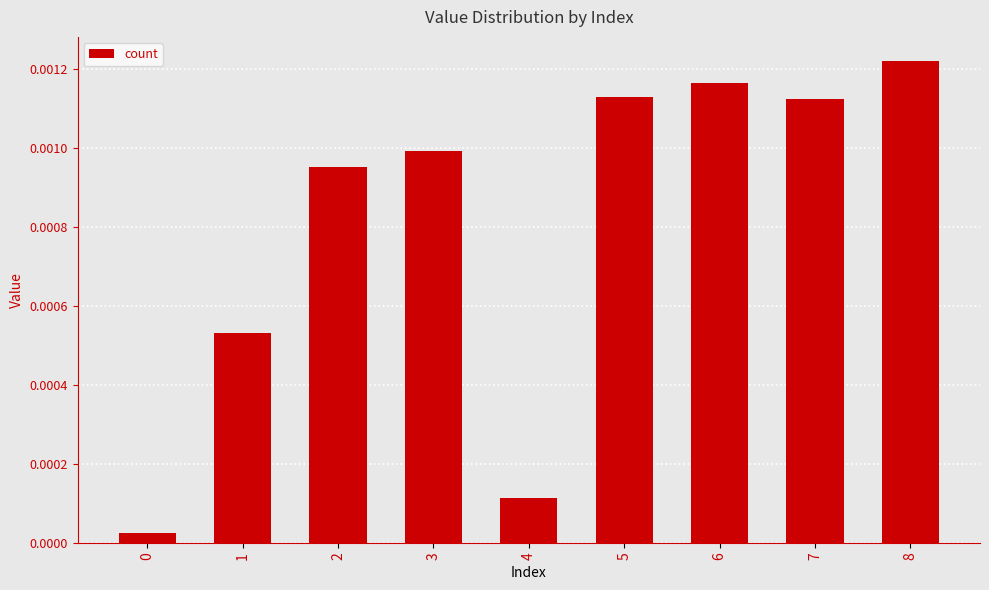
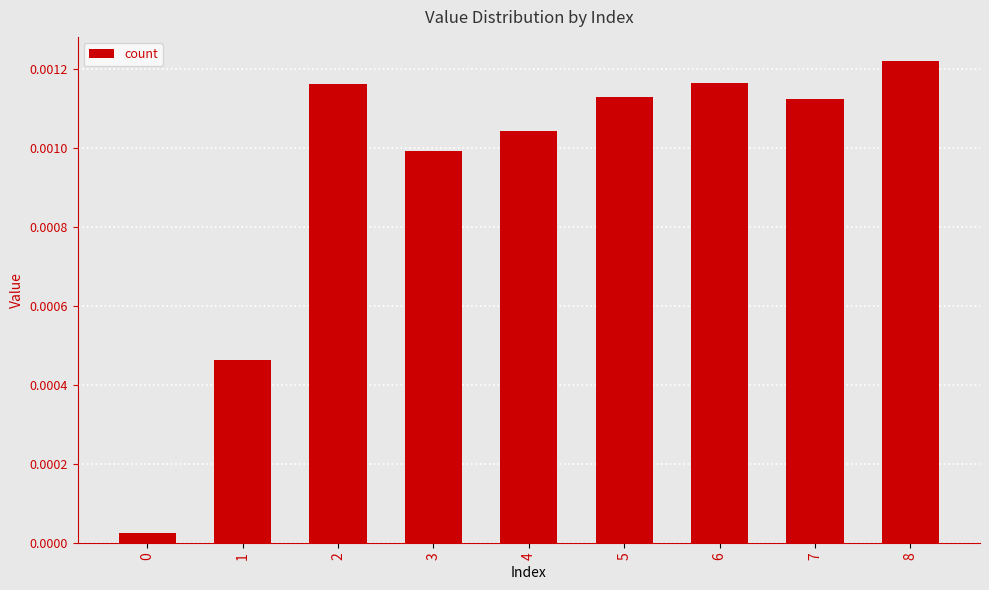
  {
    "0": 0.00002,
-   "1": 0.00053,
-   "2": 0.00095,
+   "1": 0.00046,
+   "2": 0.00116,
    "3": 0.00099,
-   "4": 0.00011,
+   "4": 0.00104,
    "5": 0.00113,
    "6": 0.00117,
    "7": 0.00112,
    "8": 0.00122
  }
